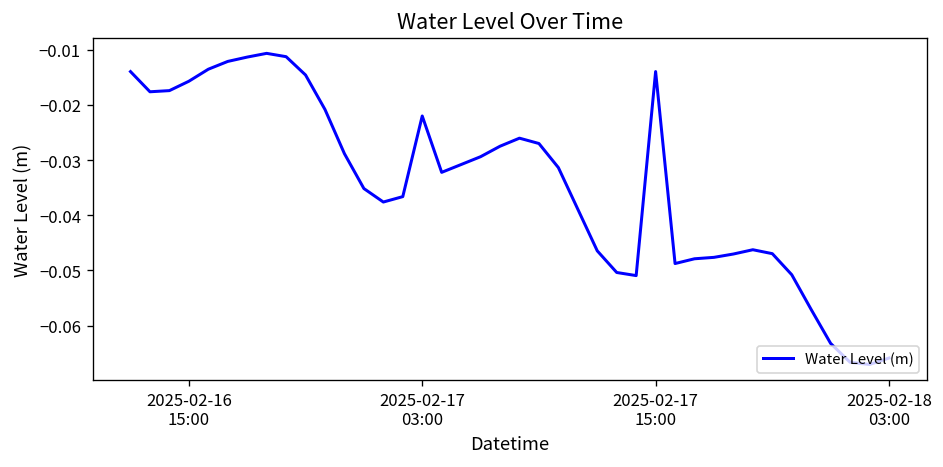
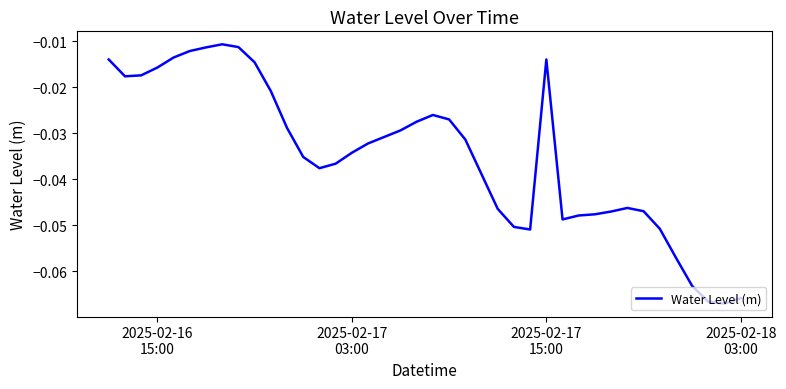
  {
    "2025-02-16 15:00": -0.016,
-   "2025-02-17 03:00": -0.022,
+   "2025-02-17 03:00": -0.034,
    "2025-02-17 15:00": -0.014
  }
